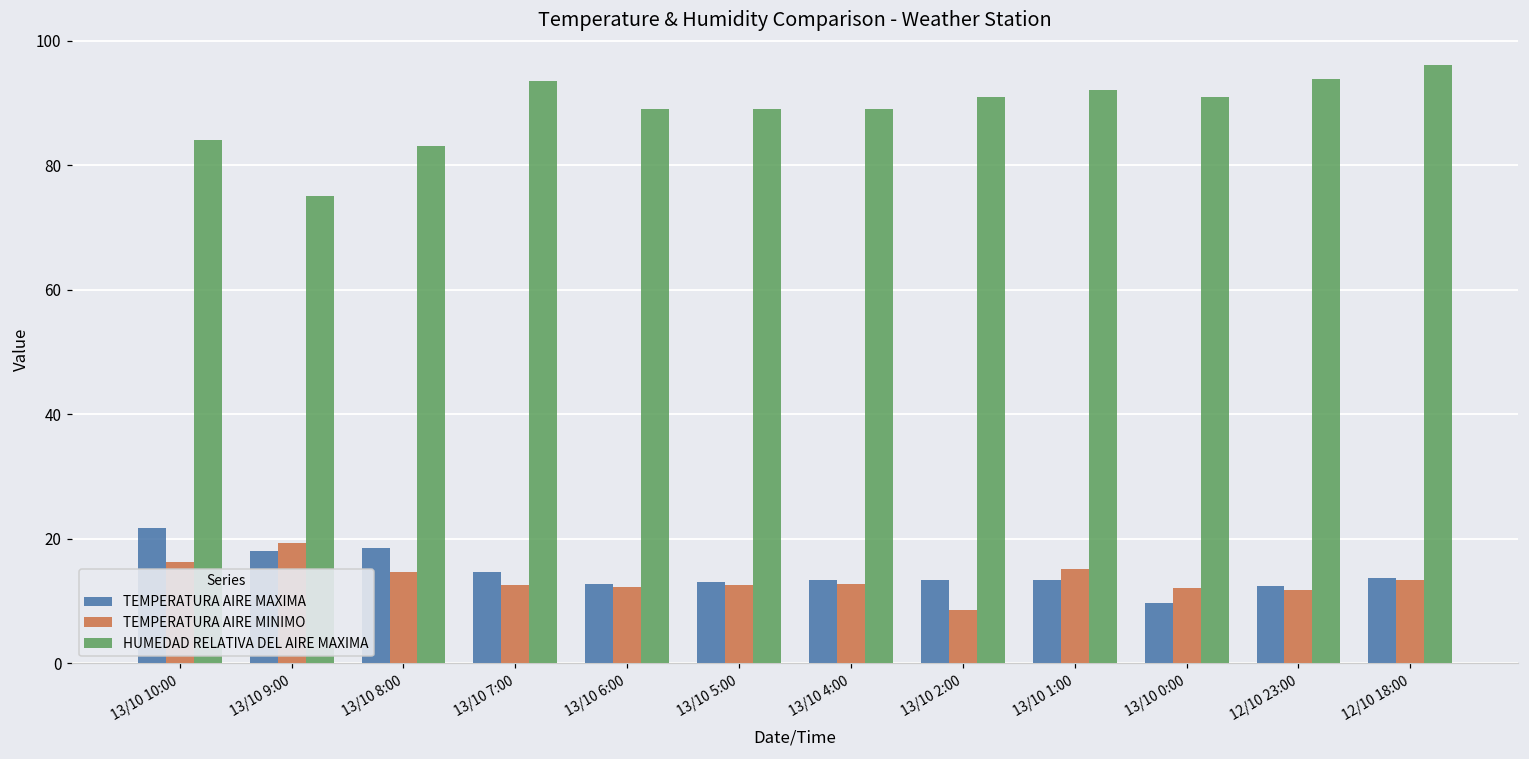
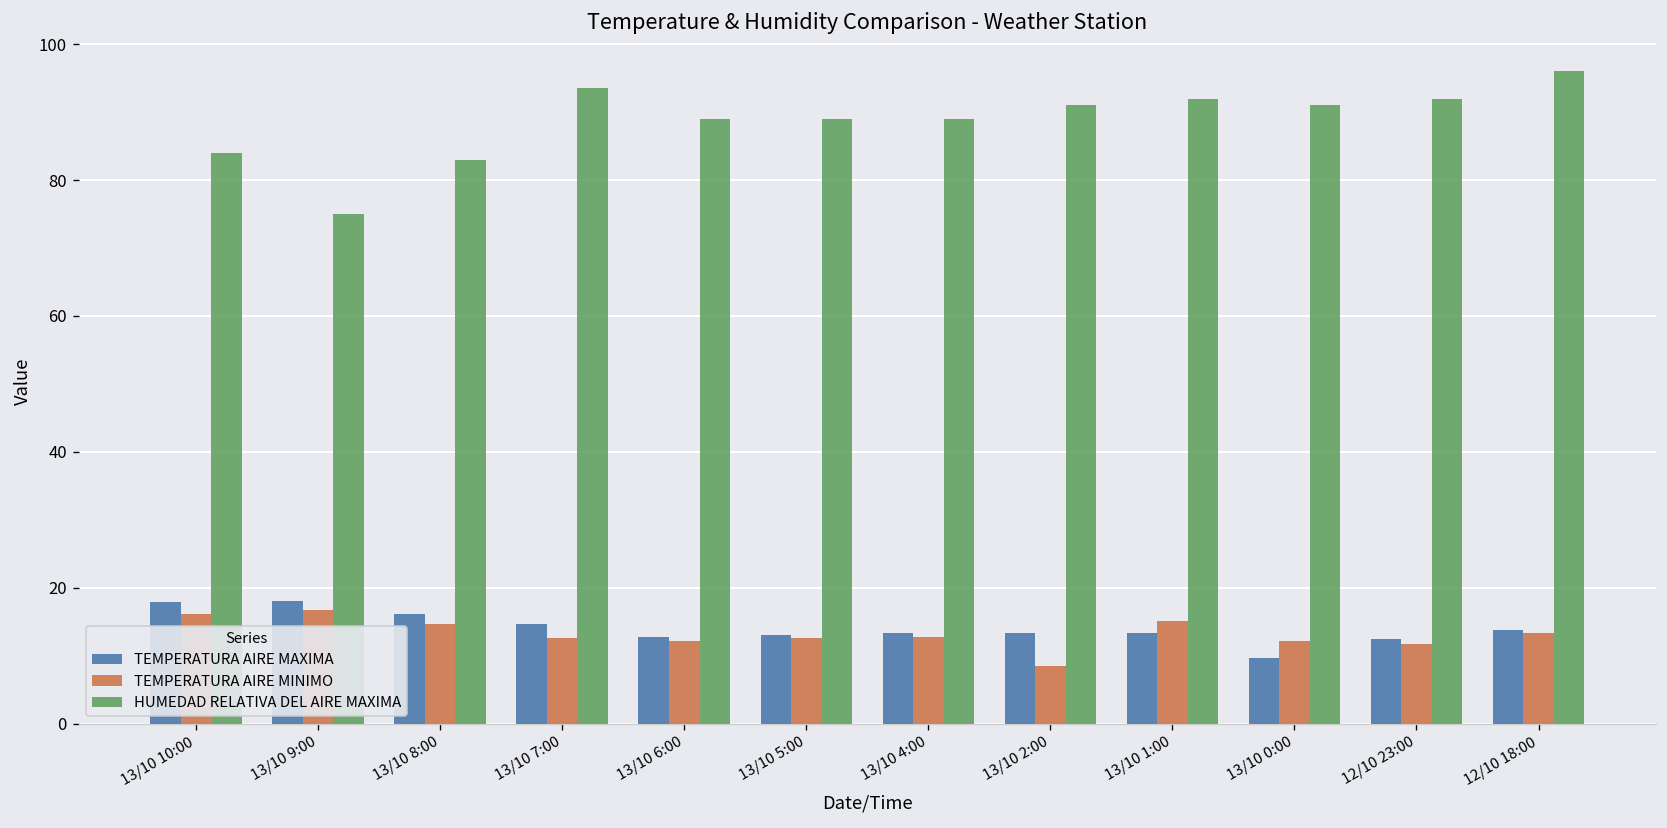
  {
    "TEMPERATURA AIRE MAXIMA": {
-     "13/10 10:00": 22,
+     "13/10 10:00": 18,
      "13/10 9:00": 18,
-     "13/10 8:00": 19,
+     "13/10 8:00": 16,
      "13/10 7:00": 15,
      "13/10 6:00": 13,
      "13/10 5:00": 13,
      "13/10 4:00": 13,
      "13/10 2:00": 13,
      "13/10 1:00": 13,
      "13/10 0:00": 10,
      "12/10 23:00": 12,
      "12/10 18:00": 14
    },
    "TEMPERATURA AIRE MINIMO": {
      "13/10 10:00": 16,
-     "13/10 9:00": 19,
+     "13/10 9:00": 17,
      "13/10 8:00": 15,
      "13/10 7:00": 13,
      "13/10 6:00": 12,
      "13/10 5:00": 13,
      "13/10 4:00": 13,
      "13/10 2:00": 9,
      "13/10 1:00": 15,
      "13/10 0:00": 12,
      "12/10 23:00": 12,
      "12/10 18:00": 13
    },
    "HUMEDAD RELATIVA DEL AIRE MAXIMA": {
      "13/10 10:00": 84,
      "13/10 9:00": 75,
      "13/10 8:00": 83,
      "13/10 7:00": 94,
      "13/10 6:00": 89,
      "13/10 5:00": 89,
      "13/10 4:00": 89,
      "13/10 2:00": 91,
      "13/10 1:00": 92,
      "13/10 0:00": 91,
-     "12/10 23:00": 94,
+     "12/10 23:00": 92,
      "12/10 18:00": 96
    }
  }
